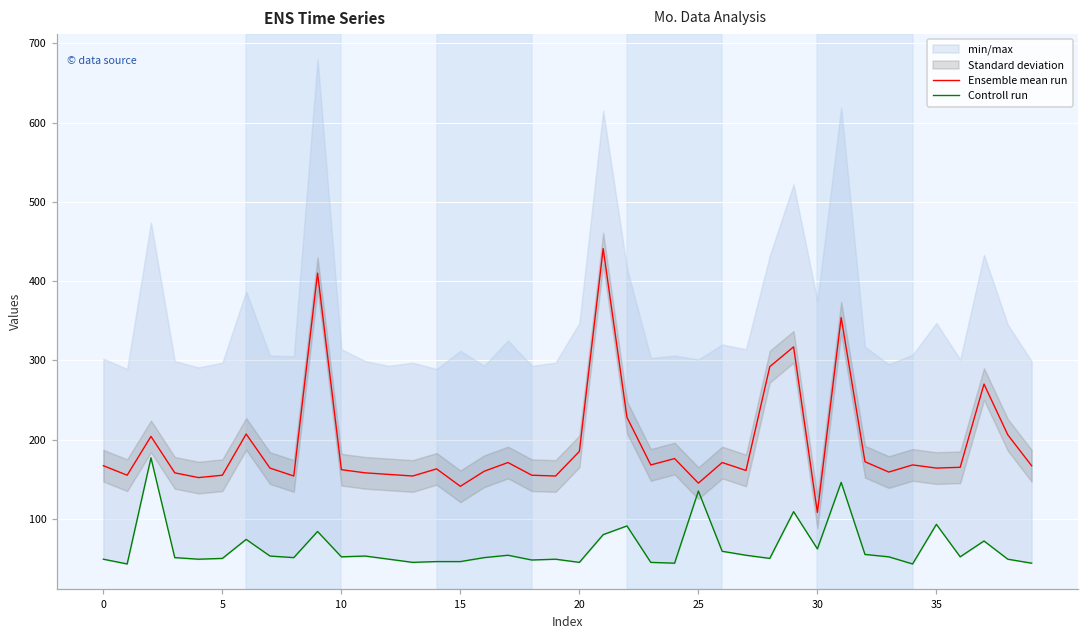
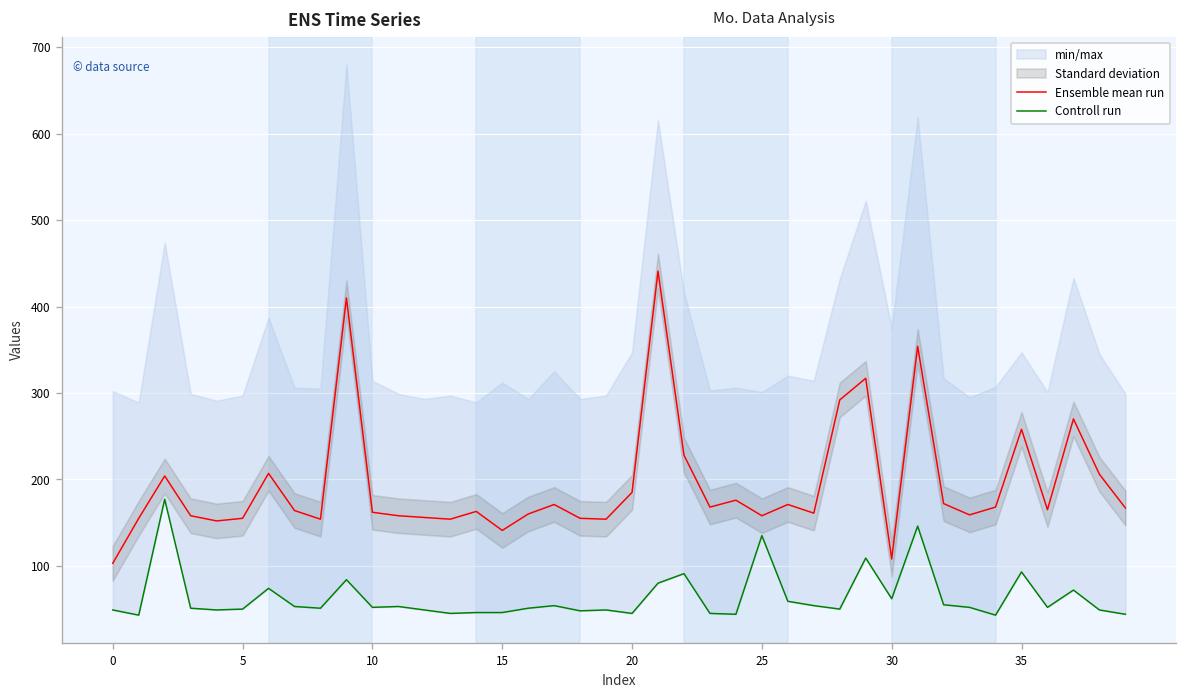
  {
    "Ensemble mean run": {
-     "0": 170,
+     "0": 100,
      "5": 160,
      "10": 160,
      "15": 140,
      "20": 190,
-     "25": 150,
+     "25": 160,
      "30": 110,
-     "35": 160
+     "35": 260
    },
    "Controll run": {
      "0": 50,
      "5": 50,
      "10": 50,
      "15": 50,
      "20": 50,
      "25": 140,
      "30": 60,
      "35": 90
    }
  }
